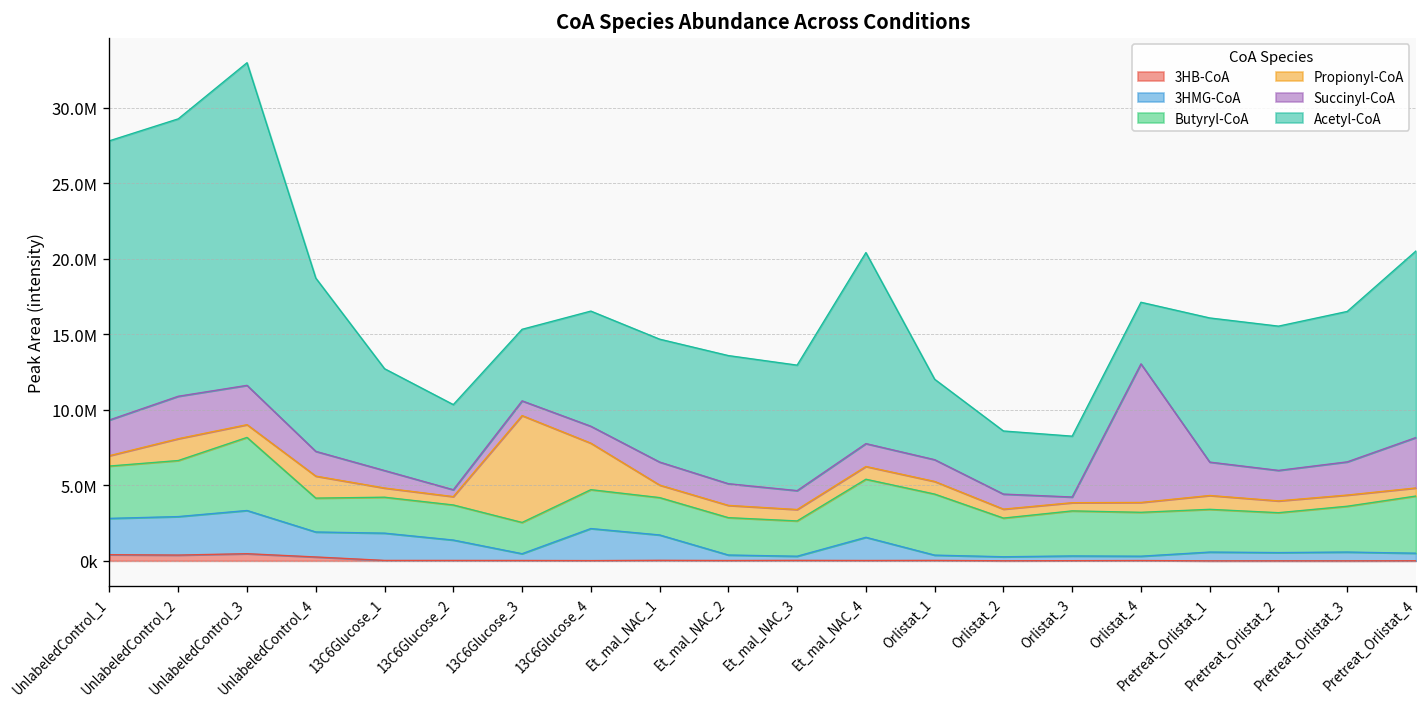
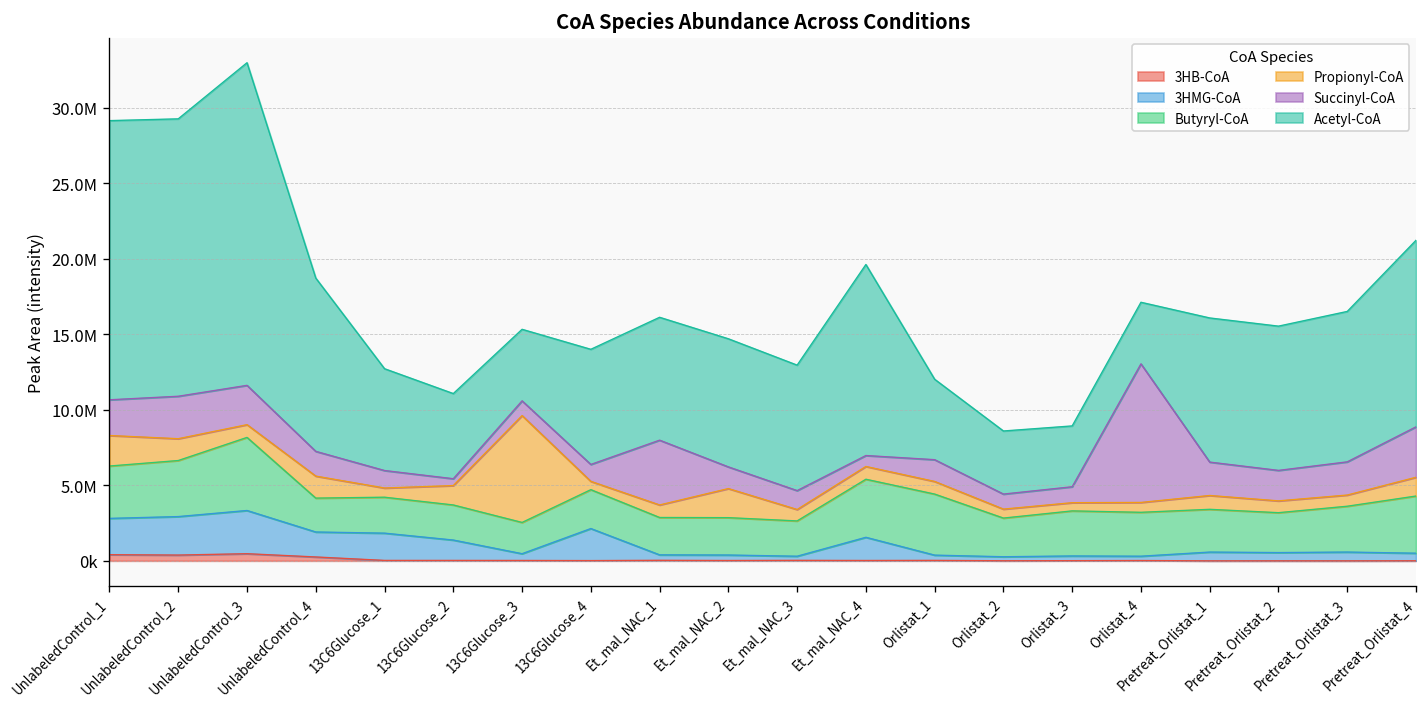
  {
    "3HB-CoA": {
      "UnlabeledControl_1": 400000,
      "UnlabeledControl_2": 400000,
      "UnlabeledControl_3": 500000,
      "UnlabeledControl_4": 300000,
      "13C6Glucose_1": 0,
      "13C6Glucose_2": 0,
      "13C6Glucose_3": 0,
      "13C6Glucose_4": 0,
      "Et_mal_NAC_1": 0,
      "Et_mal_NAC_2": 0,
      "Et_mal_NAC_3": 0,
      "Et_mal_NAC_4": 0,
      "Orlistat_1": 0,
      "Orlistat_2": 0,
      "Orlistat_3": 0,
      "Orlistat_4": 0,
      "Pretreat_Orlistat_1": 0,
      "Pretreat_Orlistat_2": 0,
      "Pretreat_Orlistat_3": 0,
      "Pretreat_Orlistat_4": 0
    },
    "3HMG-CoA": {
      "UnlabeledControl_1": 2400000,
      "UnlabeledControl_2": 2500000,
      "UnlabeledControl_3": 2900000,
      "UnlabeledControl_4": 1700000,
      "13C6Glucose_1": 1800000,
      "13C6Glucose_2": 1300000,
      "13C6Glucose_3": 400000,
      "13C6Glucose_4": 2100000,
-     "Et_mal_NAC_1": 1700000,
+     "Et_mal_NAC_1": 400000,
      "Et_mal_NAC_2": 400000,
      "Et_mal_NAC_3": 300000,
      "Et_mal_NAC_4": 1500000,
      "Orlistat_1": 300000,
      "Orlistat_2": 300000,
      "Orlistat_3": 300000,
      "Orlistat_4": 300000,
      "Pretreat_Orlistat_1": 600000,
      "Pretreat_Orlistat_2": 500000,
      "Pretreat_Orlistat_3": 600000,
      "Pretreat_Orlistat_4": 500000
    },
    "Propionyl-CoA": {
-     "UnlabeledControl_1": 700000,
+     "UnlabeledControl_1": 2000000,
      "UnlabeledControl_2": 1400000,
      "UnlabeledControl_3": 800000,
      "UnlabeledControl_4": 1500000,
      "13C6Glucose_1": 600000,
-     "13C6Glucose_2": 600000,
+     "13C6Glucose_2": 1300000,
      "13C6Glucose_3": 7100000,
-     "13C6Glucose_4": 3100000,
+     "13C6Glucose_4": 500000,
      "Et_mal_NAC_1": 800000,
-     "Et_mal_NAC_2": 800000,
+     "Et_mal_NAC_2": 1900000,
      "Et_mal_NAC_3": 800000,
      "Et_mal_NAC_4": 800000,
      "Orlistat_1": 800000,
      "Orlistat_2": 600000,
      "Orlistat_3": 500000,
      "Orlistat_4": 700000,
      "Pretreat_Orlistat_1": 900000,
      "Pretreat_Orlistat_2": 800000,
      "Pretreat_Orlistat_3": 700000,
-     "Pretreat_Orlistat_4": 500000
+     "Pretreat_Orlistat_4": 1200000
    },
    "Succinyl-CoA": {
      "UnlabeledControl_1": 2400000,
      "UnlabeledControl_2": 2800000,
      "UnlabeledControl_3": 2600000,
      "UnlabeledControl_4": 1600000,
      "13C6Glucose_1": 1200000,
      "13C6Glucose_2": 500000,
      "13C6Glucose_3": 1000000,
      "13C6Glucose_4": 1100000,
-     "Et_mal_NAC_1": 1500000,
+     "Et_mal_NAC_1": 4300000,
      "Et_mal_NAC_2": 1400000,
      "Et_mal_NAC_3": 1300000,
-     "Et_mal_NAC_4": 1500000,
+     "Et_mal_NAC_4": 700000,
      "Orlistat_1": 1400000,
      "Orlistat_2": 1000000,
-     "Orlistat_3": 400000,
+     "Orlistat_3": 1100000,
      "Orlistat_4": 9200000,
      "Pretreat_Orlistat_1": 2200000,
      "Pretreat_Orlistat_2": 2000000,
      "Pretreat_Orlistat_3": 2200000,
      "Pretreat_Orlistat_4": 3300000
    }
  }
